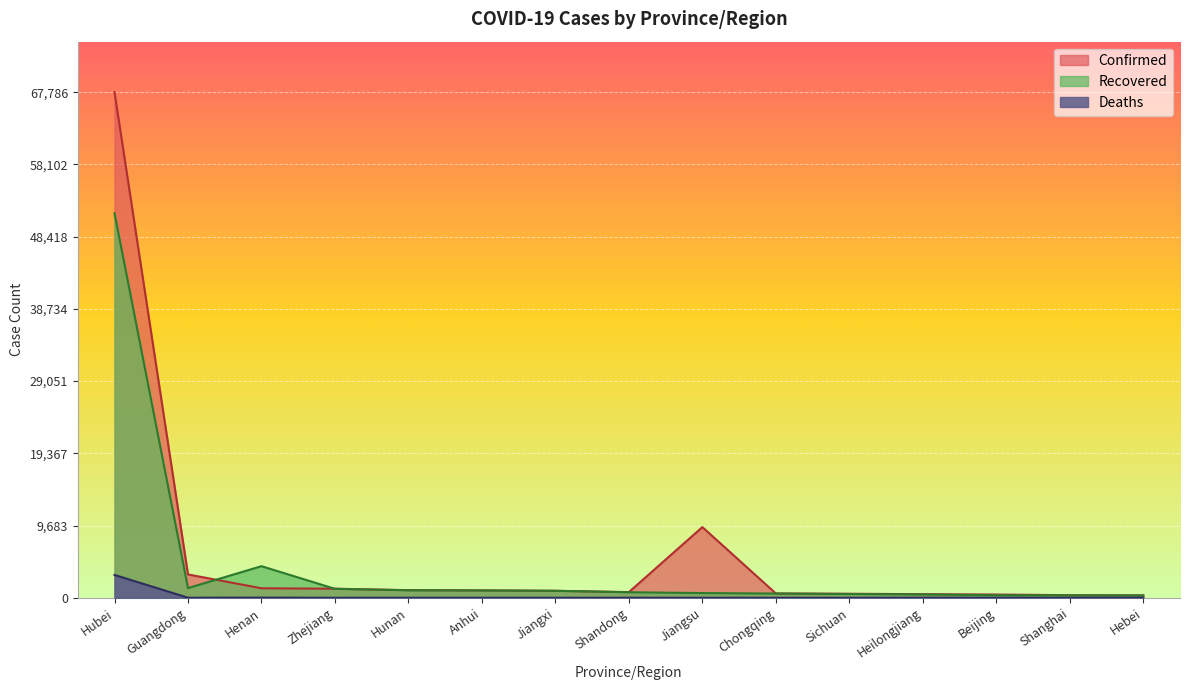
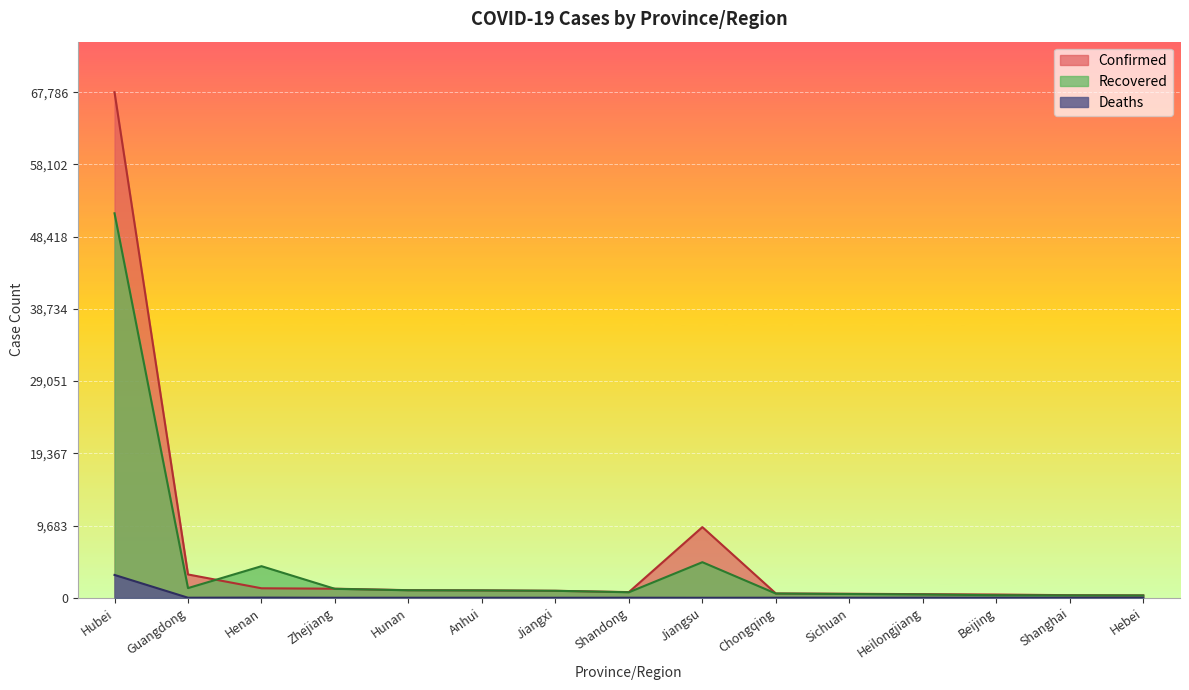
  {
    "Confirmed": {
      "Hubei": "68,000",
      "Guangdong": "3,000",
      "Henan": "1,000",
      "Jiangsu": "9,000"
    },
    "Recovered": {
      "Hubei": "52,000",
      "Guangdong": "1,000",
      "Henan": "4,000",
-     "Jiangsu": "1,000"
+     "Jiangsu": "5,000"
    },
    "Deaths": {
      "Hubei": "3,000",
      "Guangdong": "0",
      "Henan": "0",
      "Zhejiang": "0",
      "Hunan": "0",
      "Anhui": "0",
      "Jiangxi": "0",
      "Shandong": "0",
      "Jiangsu": "0",
      "Chongqing": "0",
      "Sichuan": "0",
      "Heilongjiang": "0"
    }
  }
